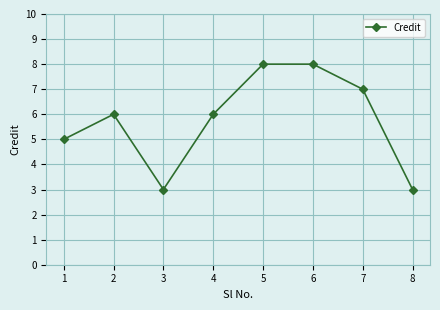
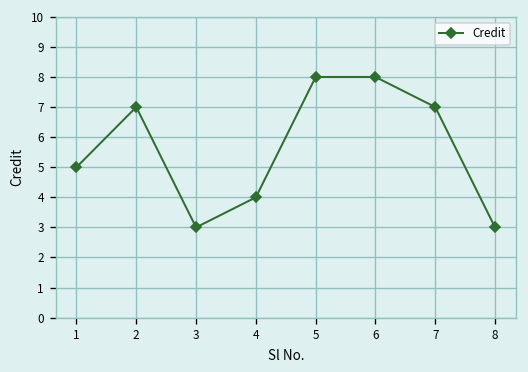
  {
    "1": 5,
-   "2": 6,
+   "2": 7,
    "3": 3,
-   "4": 6,
+   "4": 4,
    "5": 8,
    "6": 8,
    "7": 7,
    "8": 3
  }
